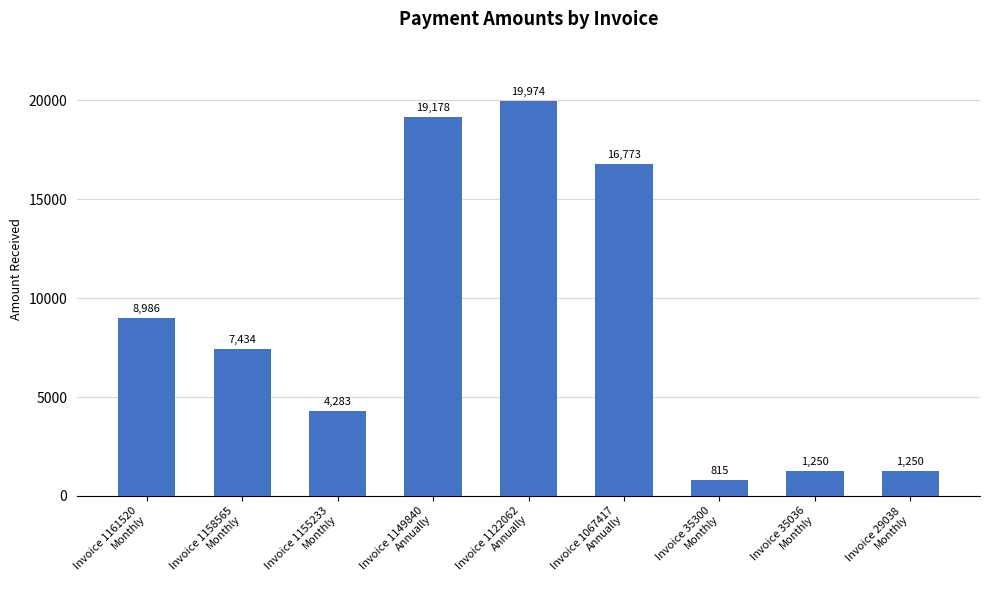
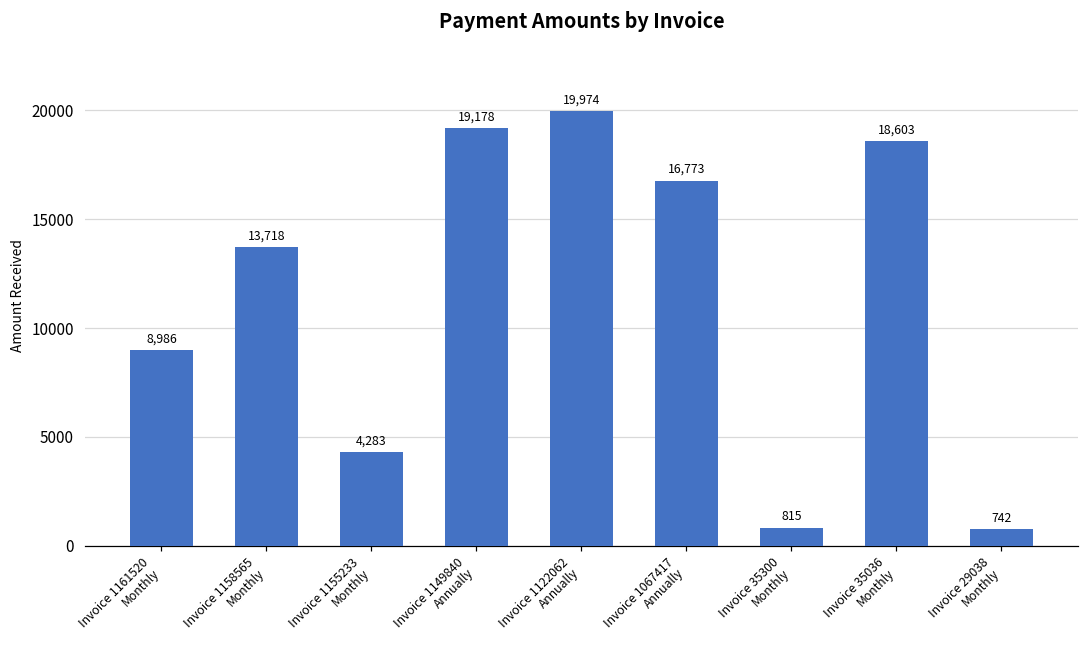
  {
    "Invoice 1161520 Monthly": "8,986",
-   "Invoice 1158565 Monthly": "7,434",
+   "Invoice 1158565 Monthly": "13,718",
    "Invoice 1155233 Monthly": "4,283",
    "Invoice 1149840 Annually": "19,178",
    "Invoice 1122062 Annually": "19,974",
    "Invoice 1067417 Annually": "16,773",
    "Invoice 35300 Monthly": "815",
-   "Invoice 35036 Monthly": "1,250",
-   "Invoice 29038 Monthly": "1,250"
+   "Invoice 35036 Monthly": "18,603",
+   "Invoice 29038 Monthly": "742"
  }
